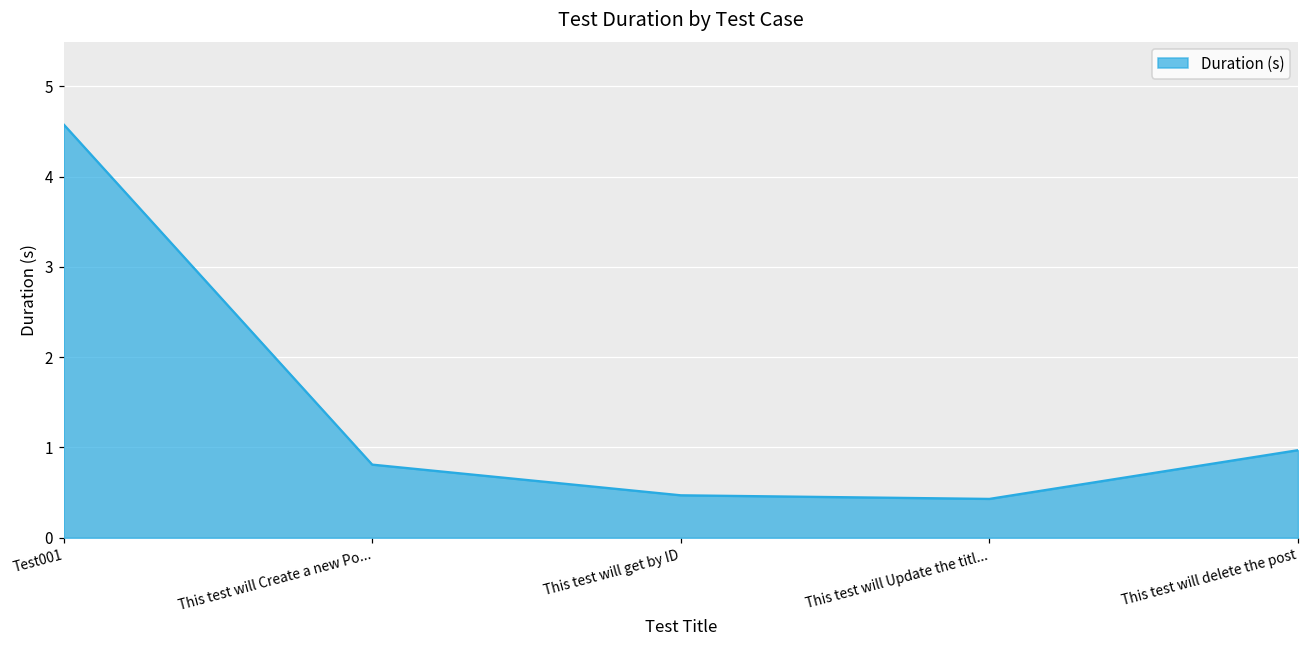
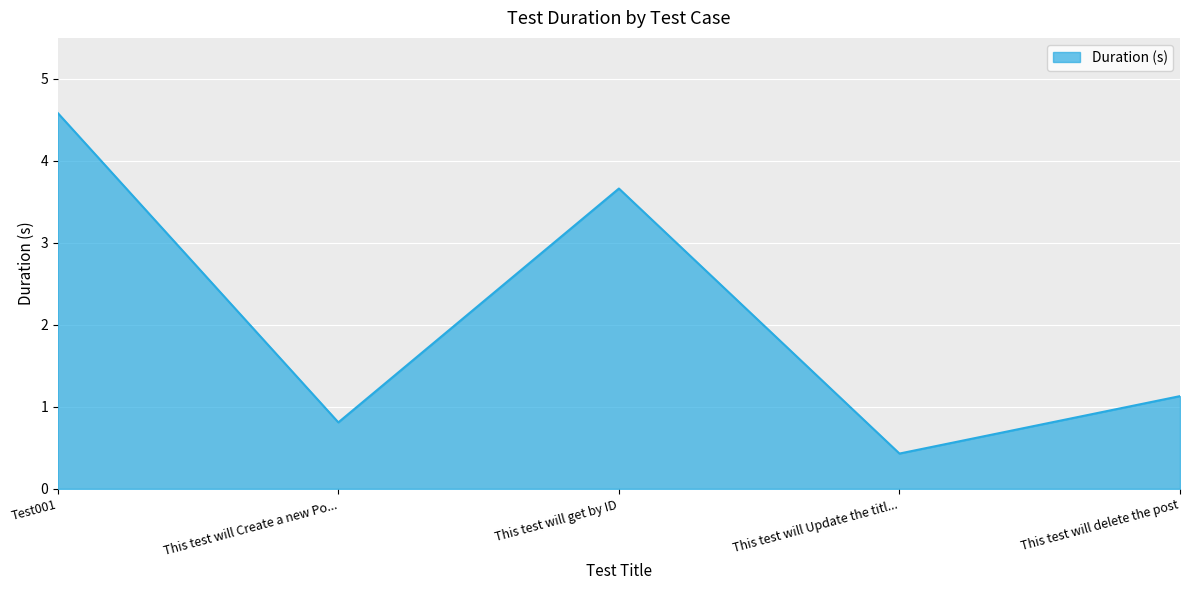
  {
    "Test001": 4.6,
    "This test will Create a new Po...": 0.8,
-   "This test will get by ID": 0.5,
+   "This test will get by ID": 3.7,
    "This test will Update the titl...": 0.4,
-   "This test will delete the post": 1.0
+   "This test will delete the post": 1.1
  }
